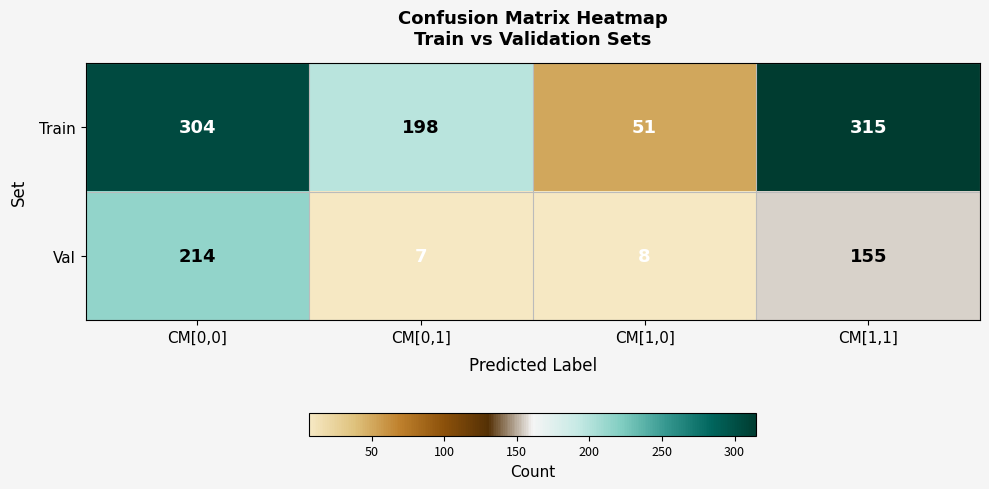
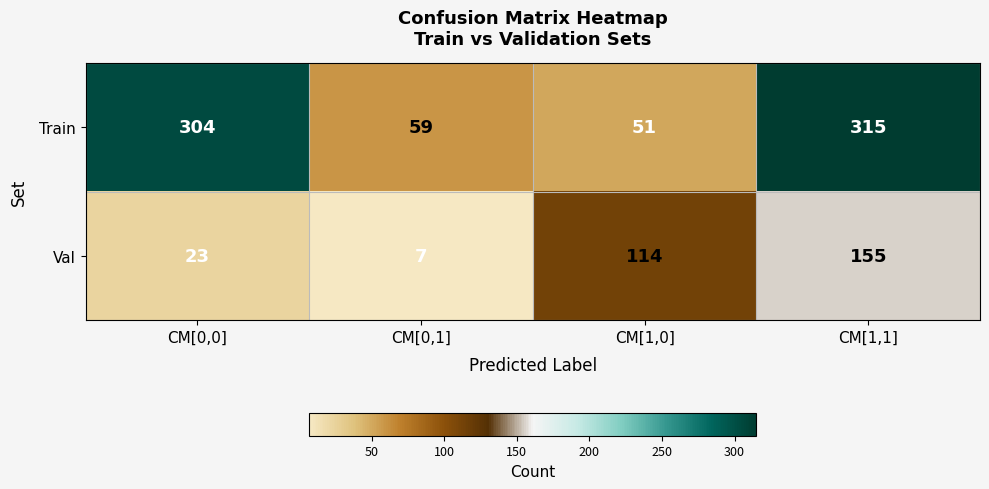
  {
    "Train": {
      "CM[0,0]": 304,
-     "CM[0,1]": 198,
+     "CM[0,1]": 59,
      "CM[1,0]": 51,
      "CM[1,1]": 315
    },
    "Val": {
-     "CM[0,0]": 214,
+     "CM[0,0]": 23,
      "CM[0,1]": 7,
-     "CM[1,0]": 8,
+     "CM[1,0]": 114,
      "CM[1,1]": 155
    }
  }
